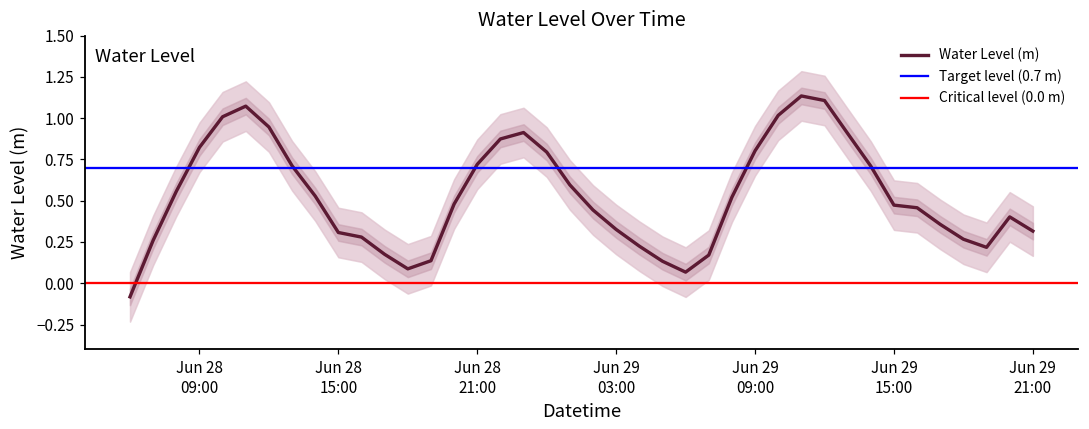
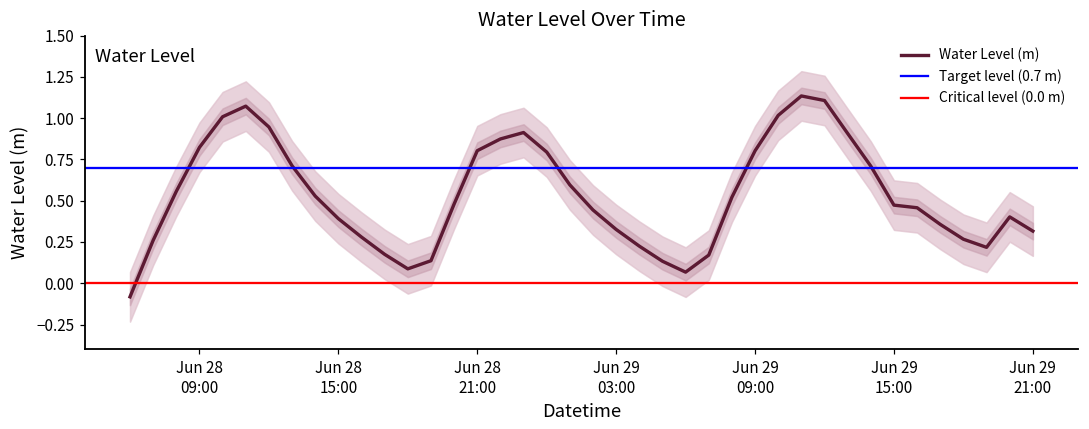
  {
    "Water Level (m)": {
      "Jun 28 09:00": 0.82,
-     "Jun 28 15:00": 0.31,
-     "Jun 28 21:00": 0.72,
+     "Jun 28 15:00": 0.39,
+     "Jun 28 21:00": 0.80,
      "Jun 29 03:00": 0.33,
      "Jun 29 09:00": 0.80,
      "Jun 29 15:00": 0.47,
      "Jun 29 21:00": 0.32
    }
  }
